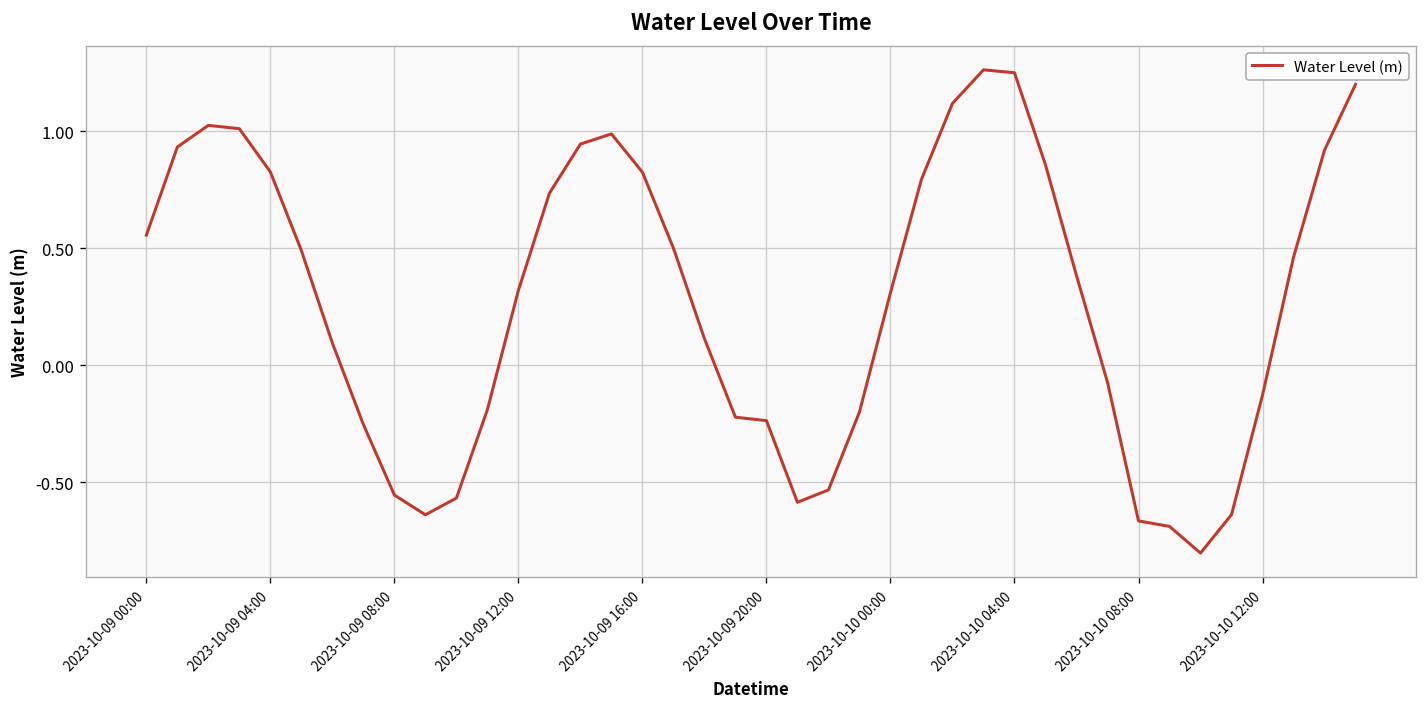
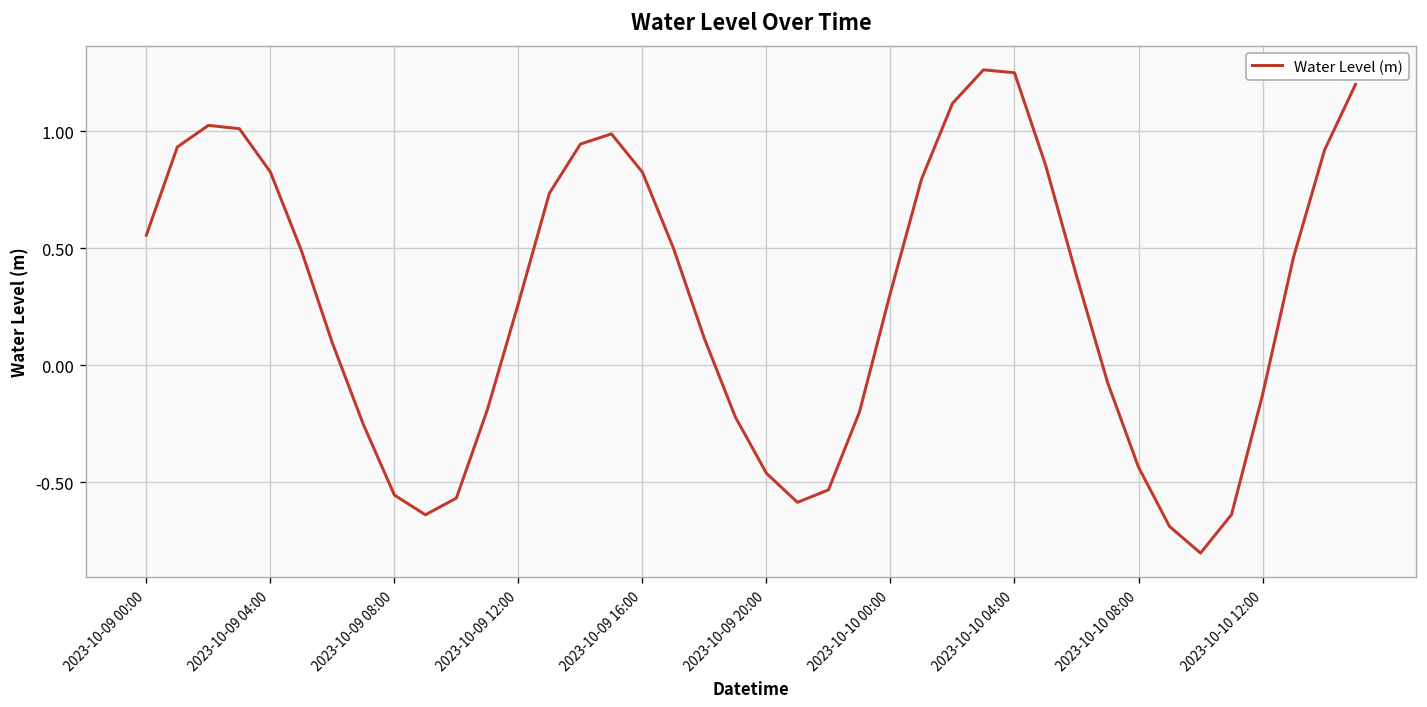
  {
    "2023-10-09 00:00": 0.56,
    "2023-10-09 04:00": 0.83,
    "2023-10-09 08:00": -0.55,
-   "2023-10-09 12:00": 0.32,
+   "2023-10-09 12:00": 0.26,
    "2023-10-09 16:00": 0.83,
-   "2023-10-09 20:00": -0.24,
+   "2023-10-09 20:00": -0.46,
    "2023-10-10 00:00": 0.31,
    "2023-10-10 04:00": 1.25,
-   "2023-10-10 08:00": -0.66,
+   "2023-10-10 08:00": -0.44,
    "2023-10-10 12:00": -0.13
  }
